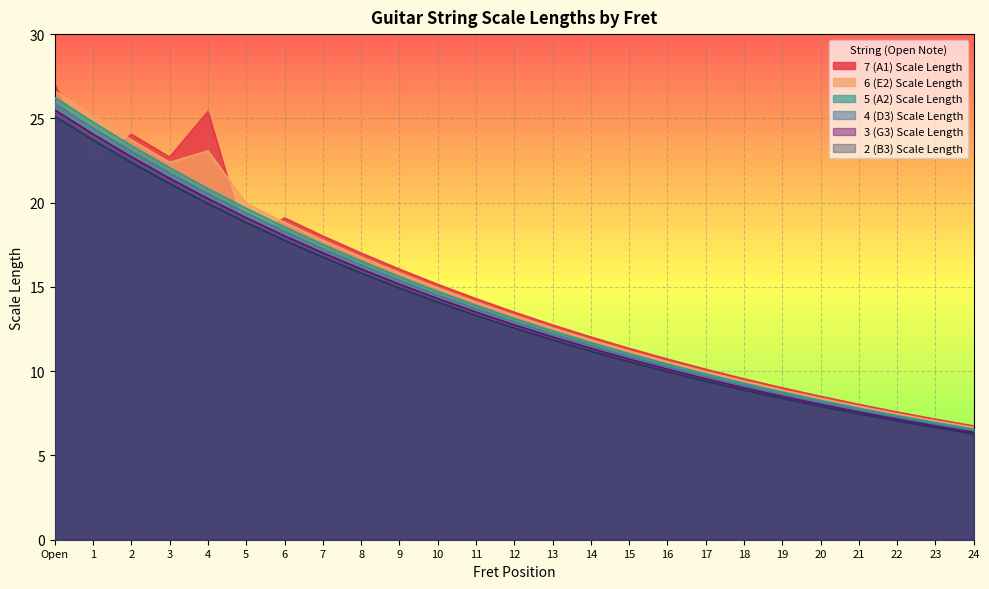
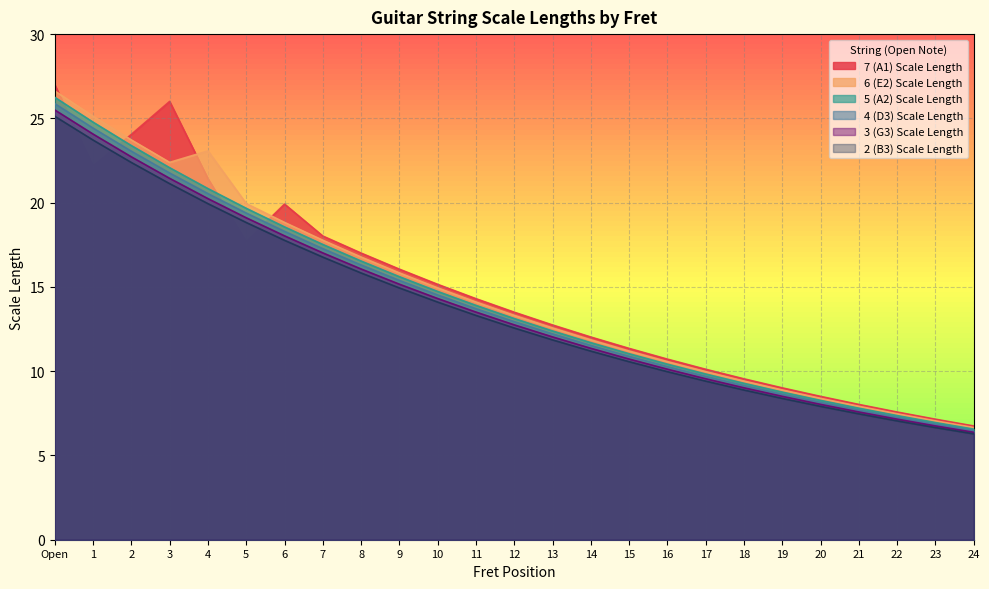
  {
    "7 (A1) Scale Length": {
      "Open": 27.0,
      "1": 22.2,
      "2": 24.1,
-     "3": 22.7,
-     "4": 25.4,
+     "3": 26.0,
+     "4": 21.4,
      "5": 17.7,
-     "6": 19.1,
+     "6": 19.9,
      "7": 18.0,
      "8": 17.0,
      "9": 16.1,
      "10": 15.2,
      "11": 14.3,
      "12": 13.5,
      "13": 12.7,
      "14": 12.0,
      "15": 11.4
    },
    "6 (E2) Scale Length": {
      "Open": 26.6,
      "1": 25.1,
      "2": 23.7,
      "3": 22.4,
      "4": 23.1,
      "5": 19.9,
      "6": 18.8,
      "7": 17.8,
      "8": 16.8,
      "9": 15.8,
      "10": 14.9,
      "11": 14.1,
      "12": 13.3,
      "13": 12.6,
      "14": 11.9,
      "15": 11.2
    },
    "3 (G3) Scale Length": {
      "Open": 25.5,
      "1": 24.1,
      "2": 22.7,
      "3": 21.4,
      "4": 20.2,
      "5": 19.1,
      "6": 18.0,
      "7": 17.0,
      "8": 16.1,
      "9": 15.2,
      "10": 14.3,
      "11": 13.5,
      "12": 12.8,
      "13": 12.0,
      "14": 11.4,
      "15": 10.7
    }
  }
